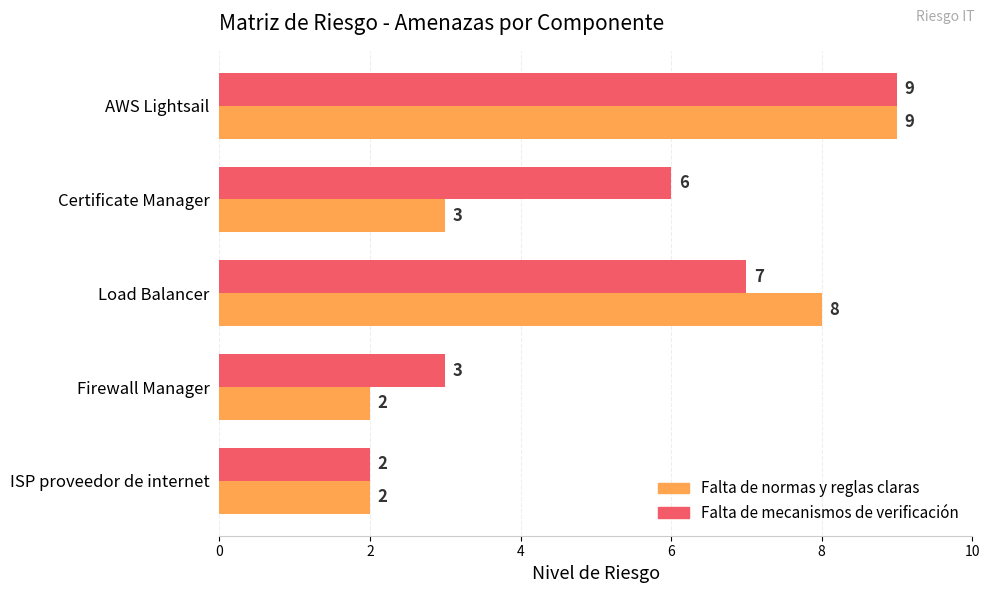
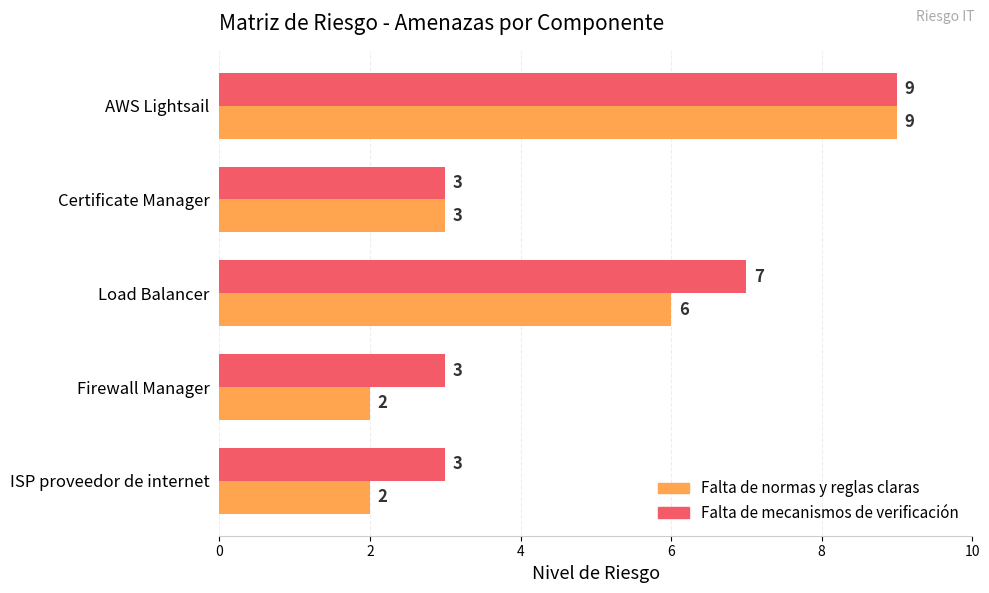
  {
    "Falta de normas y reglas claras": {
      "AWS Lightsail": 9,
      "Certificate Manager": 3,
-     "Load Balancer": 8,
+     "Load Balancer": 6,
      "Firewall Manager": 2,
      "ISP proveedor de internet": 2
    },
    "Falta de mecanismos de verificación": {
      "AWS Lightsail": 9,
-     "Certificate Manager": 6,
+     "Certificate Manager": 3,
      "Load Balancer": 7,
      "Firewall Manager": 3,
-     "ISP proveedor de internet": 2
+     "ISP proveedor de internet": 3
    }
  }
